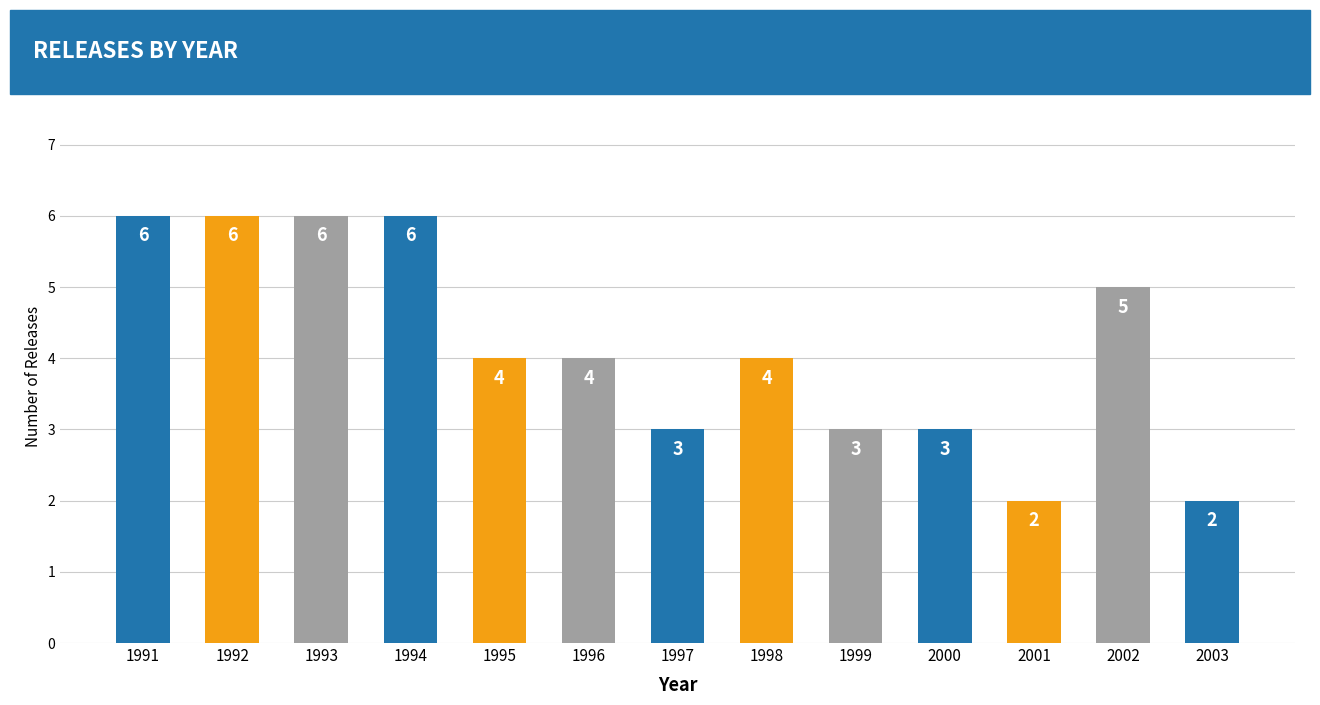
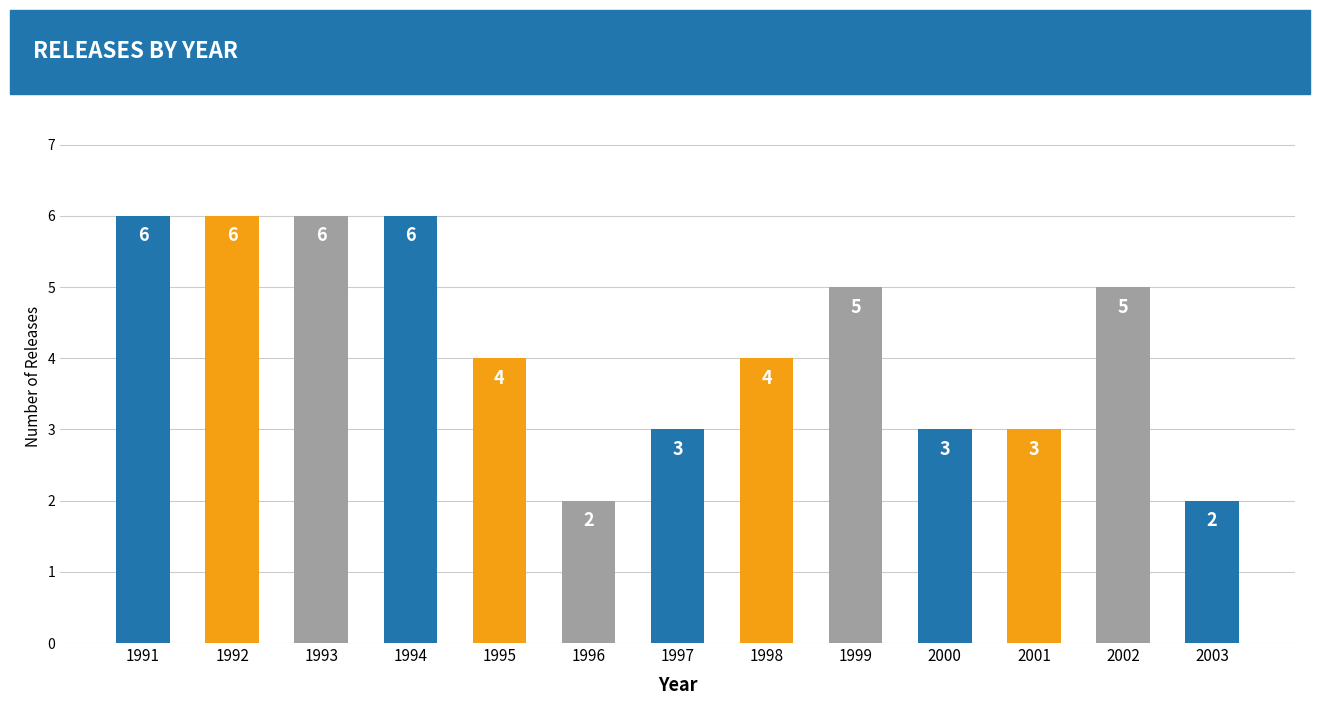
  {
    "1991": 6,
    "1992": 6,
    "1993": 6,
    "1994": 6,
    "1995": 4,
-   "1996": 4,
+   "1996": 2,
    "1997": 3,
    "1998": 4,
-   "1999": 3,
+   "1999": 5,
    "2000": 3,
-   "2001": 2,
+   "2001": 3,
    "2002": 5,
    "2003": 2
  }
